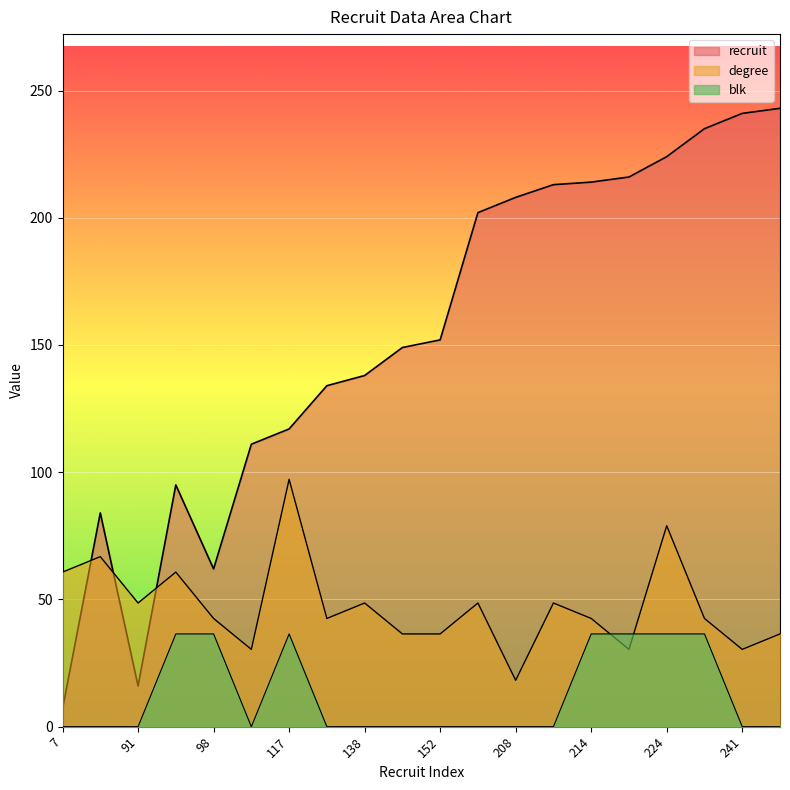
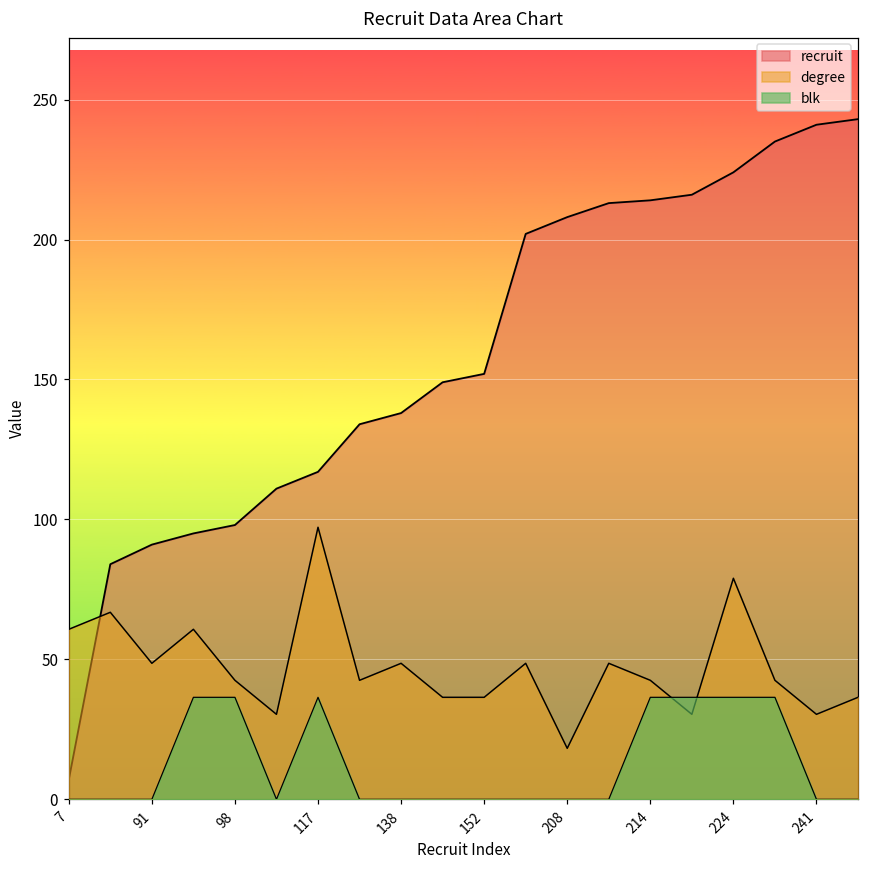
  {
    "recruit": {
      "7": 7,
-     "91": 16,
-     "98": 62,
+     "91": 91,
+     "98": 98,
      "117": 117,
      "138": 138,
      "152": 152,
      "208": 208,
      "214": 214,
      "224": 224,
      "241": 241
    },
    "degree": {
      "7": 61,
      "91": 49,
      "98": 43,
      "117": 97,
      "138": 49,
      "152": 36,
      "208": 18,
      "214": 43,
      "224": 79,
      "241": 30
    },
    "blk": {
      "7": 0,
      "91": 0,
      "98": 36,
      "117": 36,
      "138": 0,
      "152": 0,
      "208": 0,
      "214": 36,
      "224": 36,
      "241": 0
    }
  }
